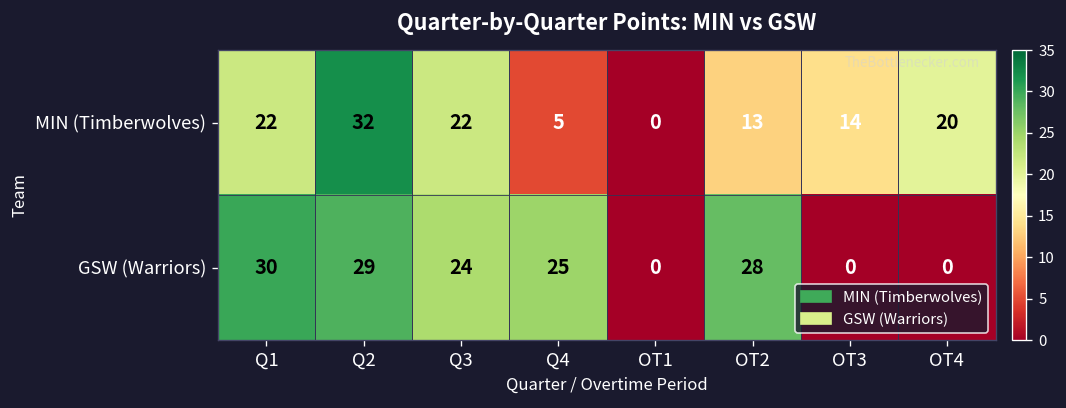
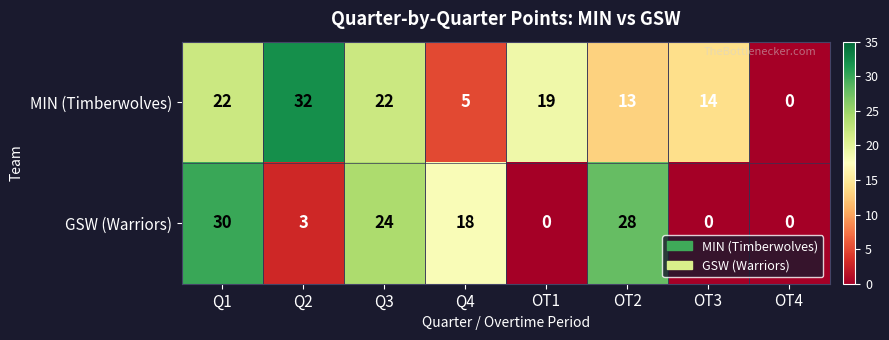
  {
    "MIN (Timberwolves)": {
      "Q1": 22,
      "Q2": 32,
      "Q3": 22,
      "Q4": 5,
-     "OT1": 0,
+     "OT1": 19,
      "OT2": 13,
      "OT3": 14,
-     "OT4": 20
+     "OT4": 0
    },
    "GSW (Warriors)": {
      "Q1": 30,
-     "Q2": 29,
+     "Q2": 3,
      "Q3": 24,
-     "Q4": 25,
+     "Q4": 18,
      "OT1": 0,
      "OT2": 28,
      "OT3": 0,
      "OT4": 0
    }
  }
